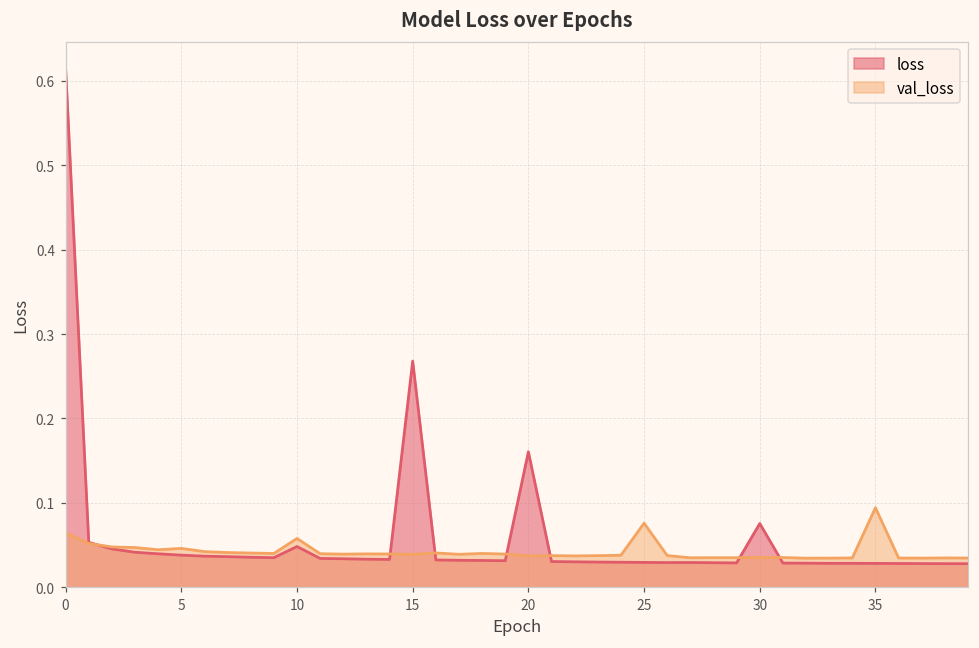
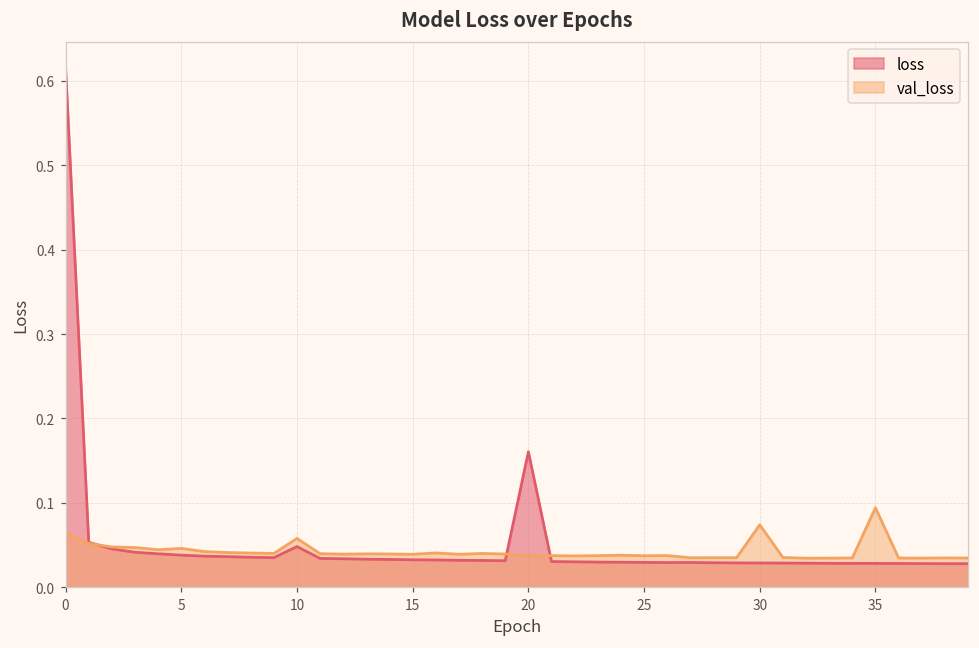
  {
    "loss": {
      "0": 0.62,
      "5": 0.04,
      "10": 0.05,
-     "15": 0.27,
+     "15": 0.03,
      "20": 0.16,
      "25": 0.03,
-     "30": 0.08,
+     "30": 0.03,
      "35": 0.03
    },
    "val_loss": {
      "0": 0.06,
      "5": 0.05,
      "10": 0.06,
      "15": 0.04,
      "20": 0.04,
-     "25": 0.08,
-     "30": 0.04,
+     "25": 0.04,
+     "30": 0.07,
      "35": 0.09
    }
  }
